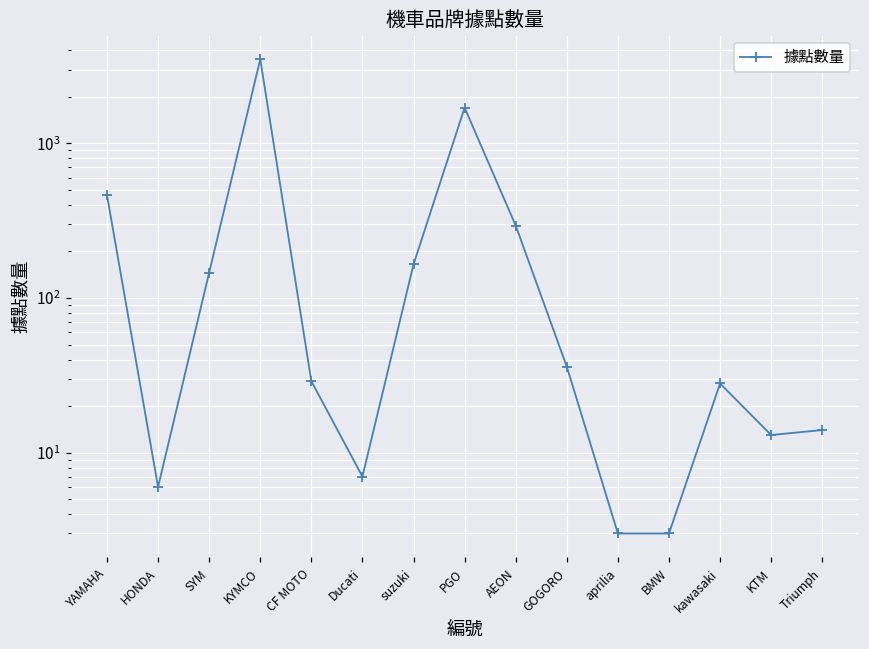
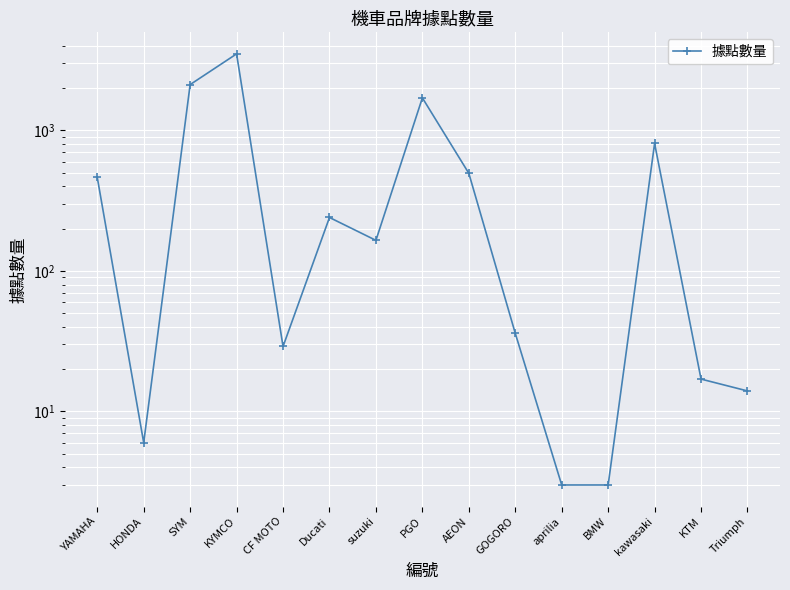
  {
    "YAMAHA": 460,
    "HONDA": 6,
-   "SYM": 150,
+   "SYM": 2100,
    "KYMCO": 3500,
    "CF MOTO": 29,
-   "Ducati": 7,
+   "Ducati": 240,
    "suzuki": 170,
    "PGO": 1700,
-   "AEON": 290,
+   "AEON": 500,
    "GOGORO": 36,
    "aprilia": 3,
    "BMW": 3,
-   "kawasaki": 28,
-   "KTM": 13,
+   "kawasaki": 800,
+   "KTM": 17,
    "Triumph": 14
  }
